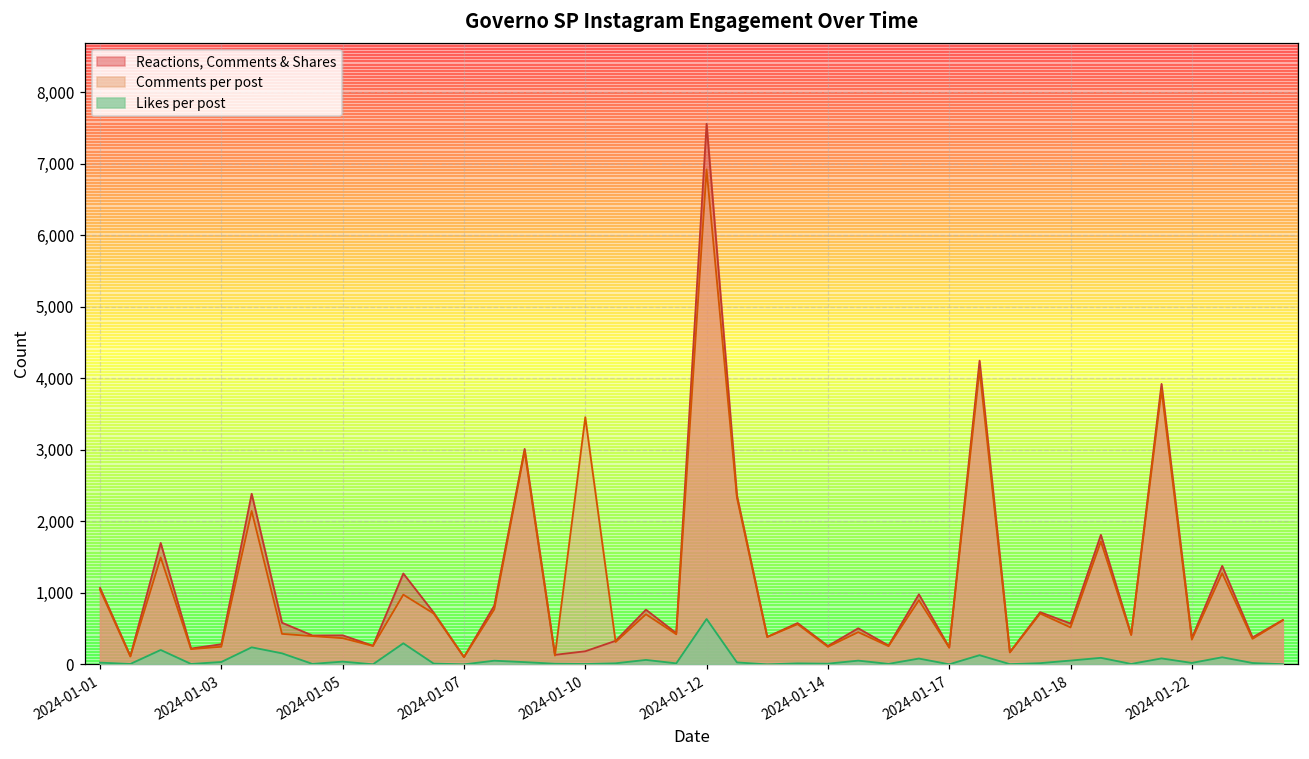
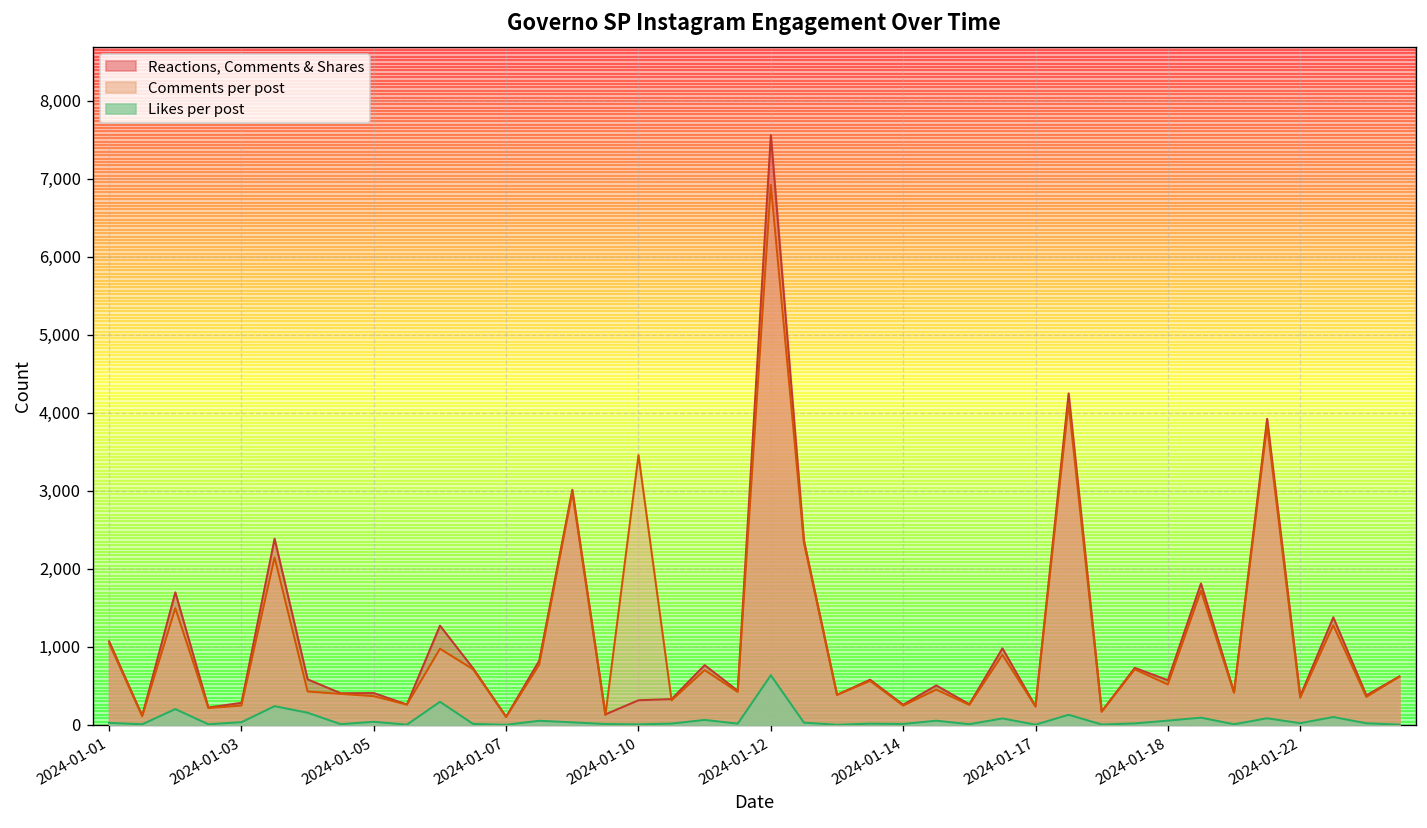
  {
    "Likes per post": {
      "2024-01-10": "0"
    },
    "Reactions, Comments & Shares": {
-     "2024-01-10": "200"
+     "2024-01-10": "300"
    },
    "Comments per post": {
      "2024-01-10": "3,500"
    }
  }
